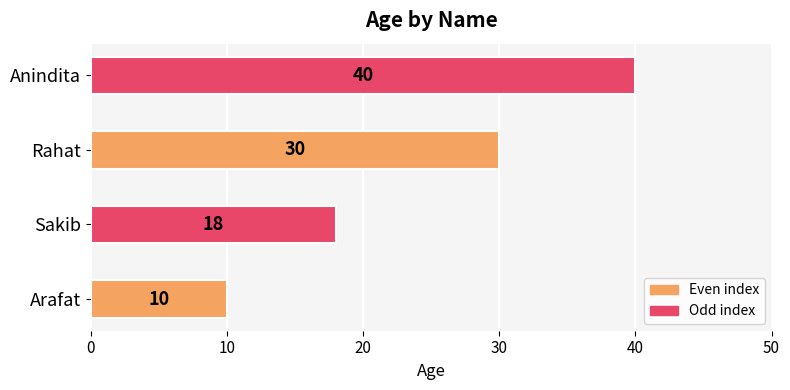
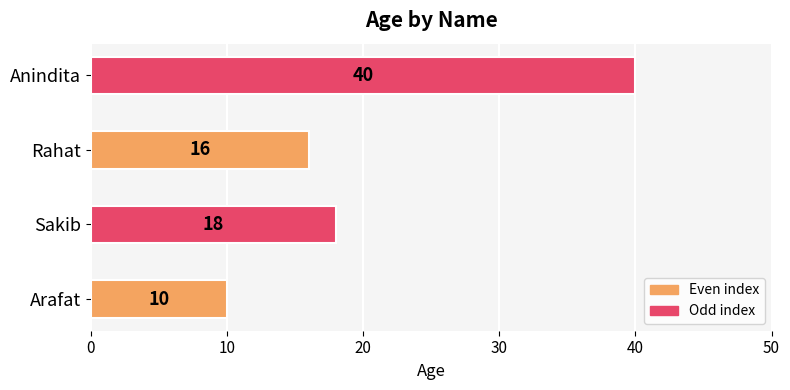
  {
    "Anindita": 40,
-   "Rahat": 30,
+   "Rahat": 16,
    "Sakib": 18,
    "Arafat": 10
  }
